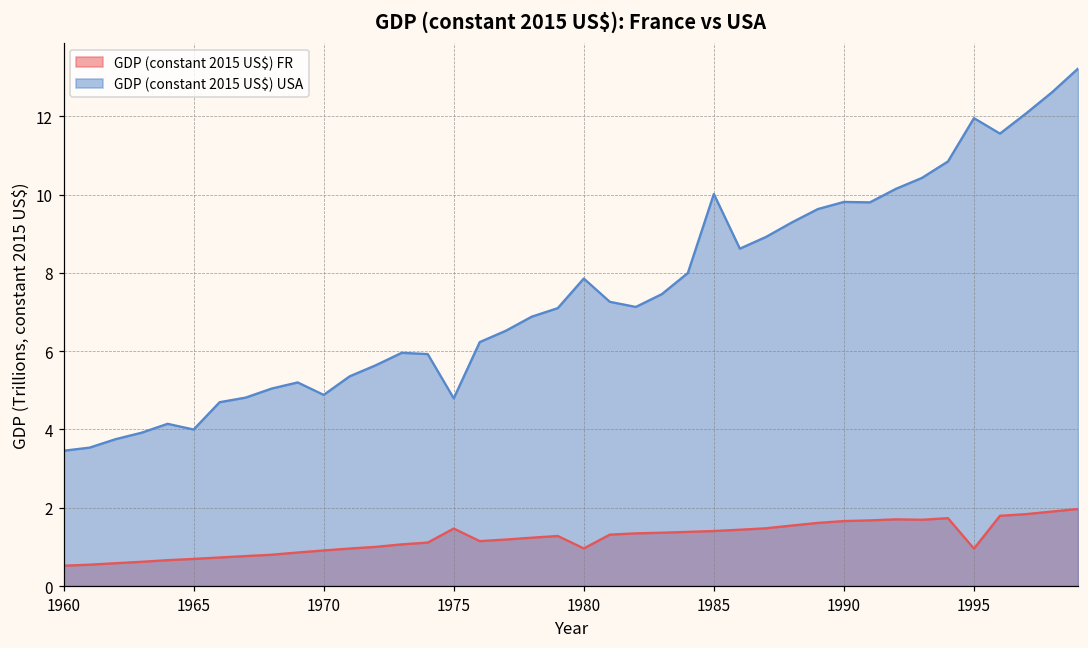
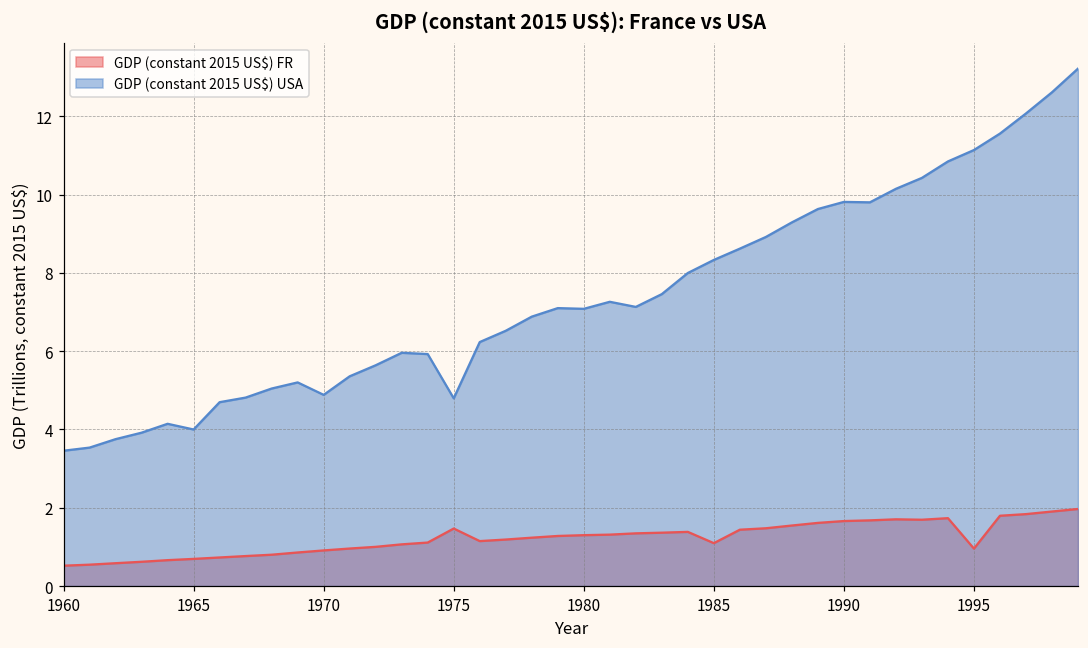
  {
    "GDP (constant 2015 US$) FR": {
      "1960": 0.5,
      "1965": 0.7,
      "1970": 0.9,
      "1975": 1.5,
-     "1980": 1.0,
-     "1985": 1.4,
+     "1980": 1.3,
+     "1985": 1.1,
      "1990": 1.7,
      "1995": 1.0
    },
    "GDP (constant 2015 US$) USA": {
      "1960": 3.5,
      "1965": 4.0,
      "1970": 4.9,
      "1975": 4.8,
-     "1980": 7.9,
-     "1985": 10.0,
+     "1980": 7.1,
+     "1985": 8.3,
      "1990": 9.8,
-     "1995": 12.0
+     "1995": 11.1
    }
  }
